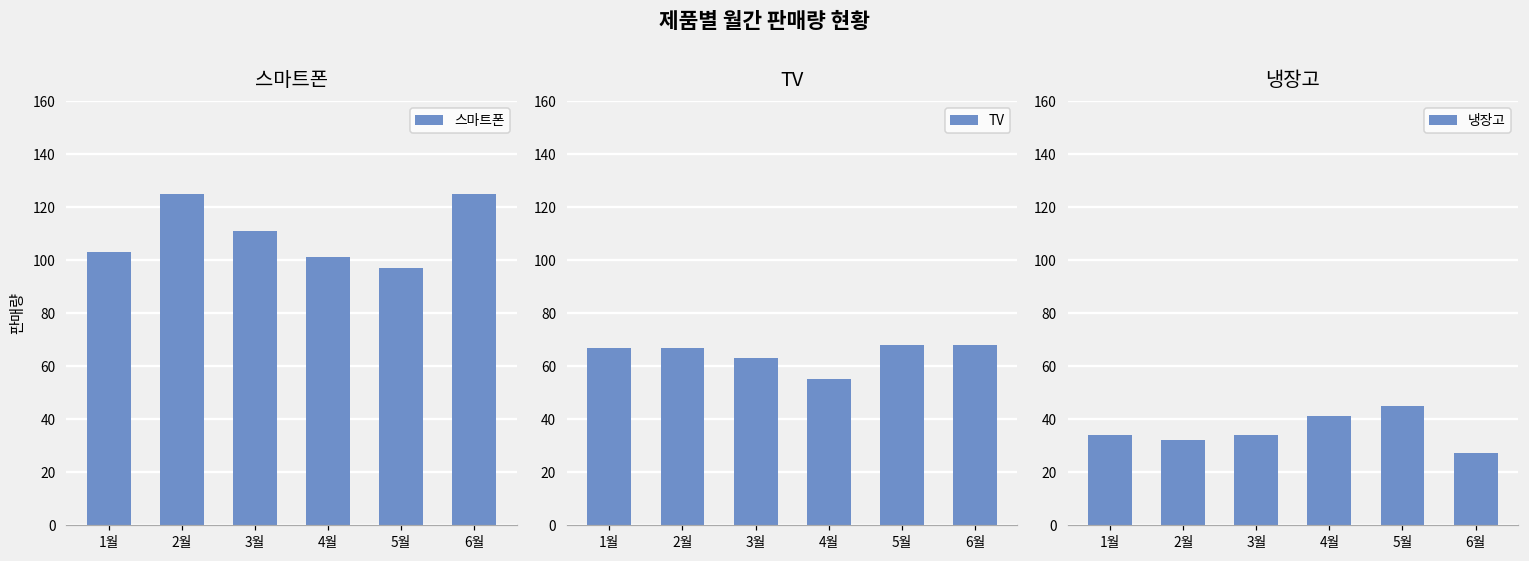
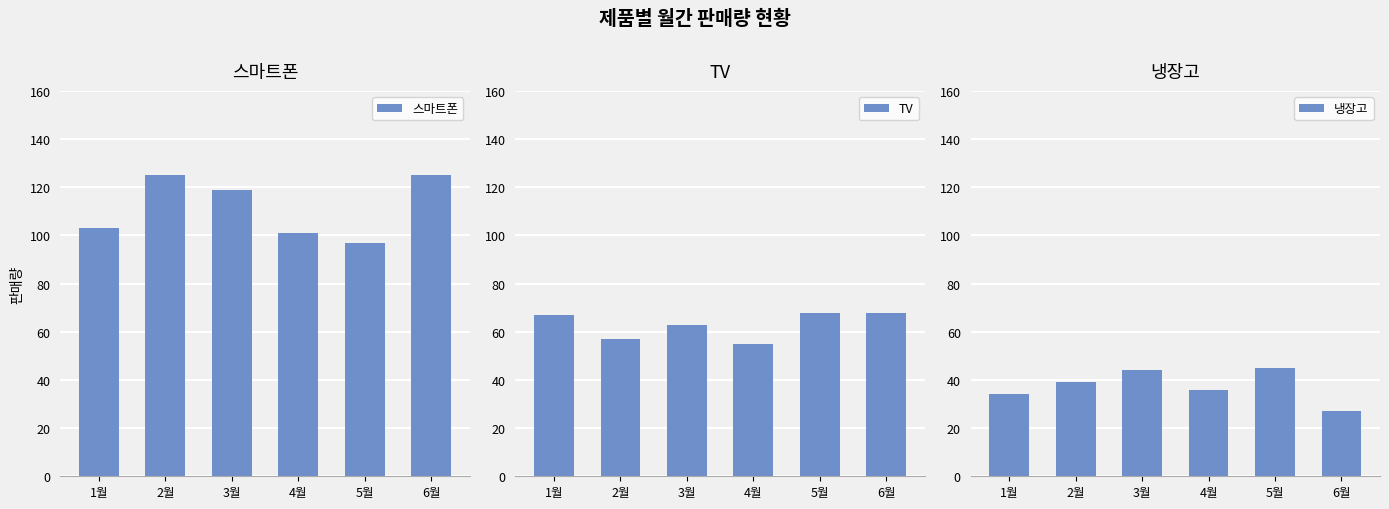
  {
    "스마트폰": {
      "1월": 103,
      "2월": 125,
-     "3월": 111,
+     "3월": 119,
      "4월": 101,
      "5월": 97,
      "6월": 125
    },
    "TV": {
      "1월": 67,
-     "2월": 67,
+     "2월": 57,
      "3월": 63,
      "4월": 55,
      "5월": 68,
      "6월": 68
    },
    "냉장고": {
      "1월": 34,
-     "2월": 32,
-     "3월": 34,
-     "4월": 41,
+     "2월": 39,
+     "3월": 44,
+     "4월": 36,
      "5월": 45,
      "6월": 27
    }
  }
